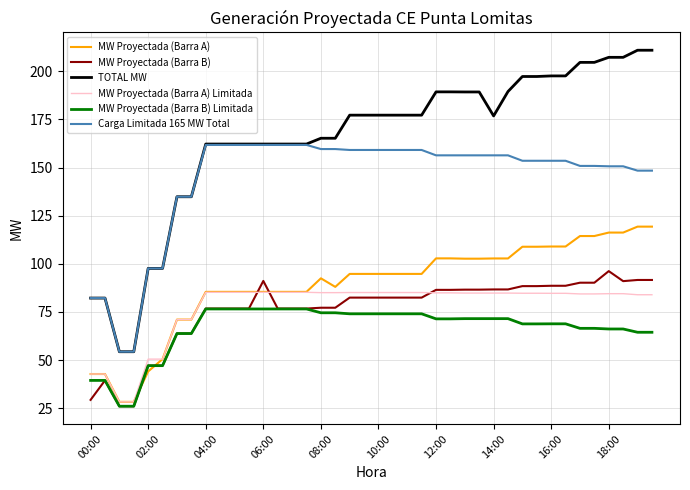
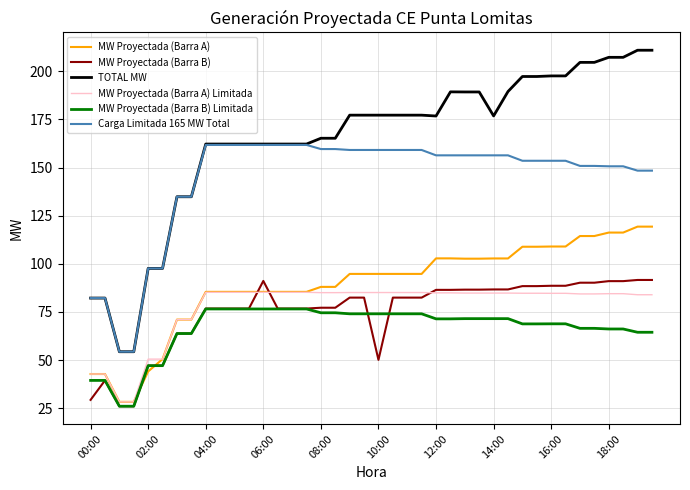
  {
    "MW Proyectada (Barra A)": {
      "02:00": 44,
-     "08:00": 92,
+     "08:00": 88,
      "10:00": 95,
      "12:00": 103,
      "14:00": 103,
      "16:00": 109,
      "18:00": 116
    },
    "MW Proyectada (Barra B)": {
      "00:00": 29,
      "06:00": 91,
      "08:00": 77,
-     "10:00": 82,
+     "10:00": 50,
      "12:00": 86,
      "14:00": 87,
      "16:00": 89,
-     "18:00": 96
+     "18:00": 91
    },
    "TOTAL MW": {
      "08:00": 165,
      "10:00": 177,
-     "12:00": 189,
+     "12:00": 177,
      "14:00": 177,
      "16:00": 198,
      "18:00": 207
    },
    "MW Proyectada (Barra A) Limitada": {
      "02:00": 51,
      "08:00": 85,
      "10:00": 85,
      "12:00": 85,
      "14:00": 85,
      "16:00": 85,
      "18:00": 84
    },
    "MW Proyectada (Barra B) Limitada": {
      "00:00": 39,
      "06:00": 77,
      "08:00": 75,
      "10:00": 74,
      "12:00": 71,
      "14:00": 72,
      "16:00": 69,
      "18:00": 66
    },
    "Carga Limitada 165 MW Total": {
      "08:00": 160,
      "10:00": 159,
      "12:00": 156,
      "14:00": 156,
      "16:00": 154,
      "18:00": 151
    }
  }
